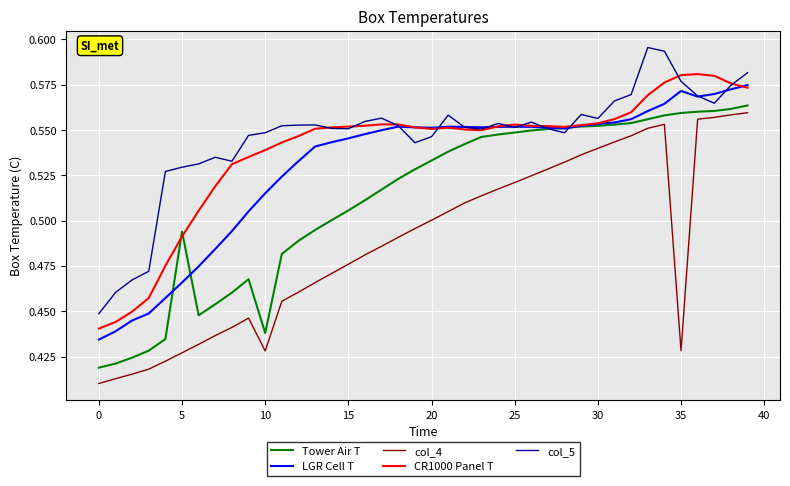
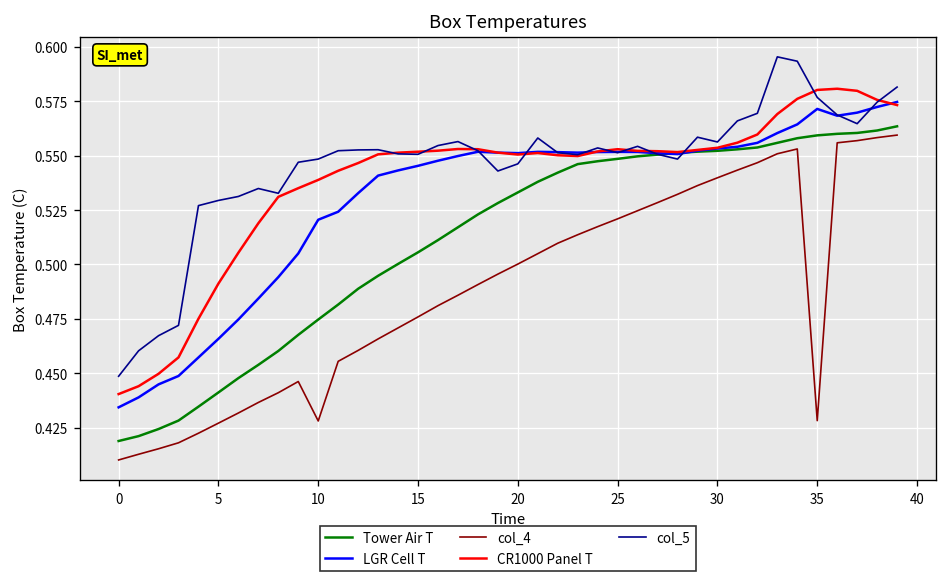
  {
    "Tower Air T": {
      "0": 0.419,
-     "5": 0.494,
-     "10": 0.438,
+     "5": 0.441,
+     "10": 0.475,
      "15": 0.506,
      "20": 0.533,
      "25": 0.549,
      "35": 0.559
    },
    "LGR Cell T": {
      "0": 0.434,
      "5": 0.466,
-     "10": 0.515,
+     "10": 0.521,
      "15": 0.545,
      "35": 0.571
    },
    "col_4": {
      "0": 0.410,
      "5": 0.427,
      "10": 0.428,
      "15": 0.476,
      "20": 0.500,
      "25": 0.521,
      "30": 0.540,
      "35": 0.428
    },
    "CR1000 Panel T": {
      "0": 0.440,
      "5": 0.491,
      "10": 0.539,
      "35": 0.580
    },
    "col_5": {
      "0": 0.449,
      "5": 0.529,
      "10": 0.548,
      "20": 0.546,
      "30": 0.556,
      "35": 0.577
    }
  }
